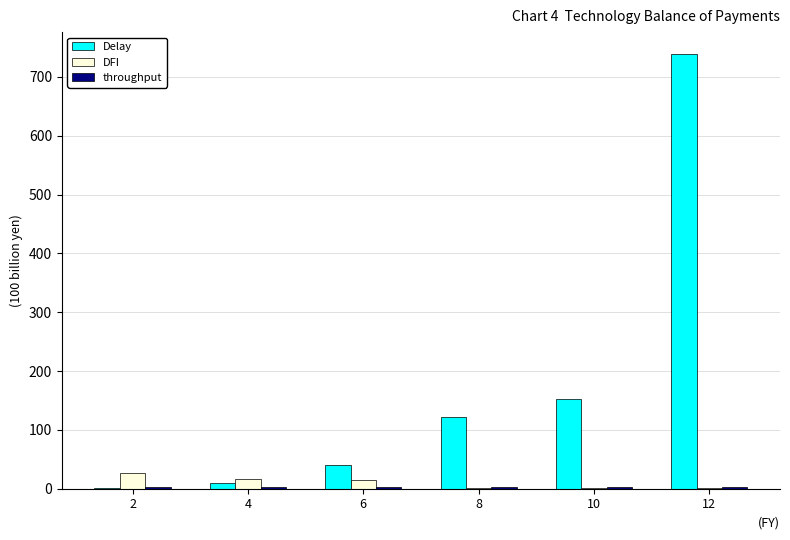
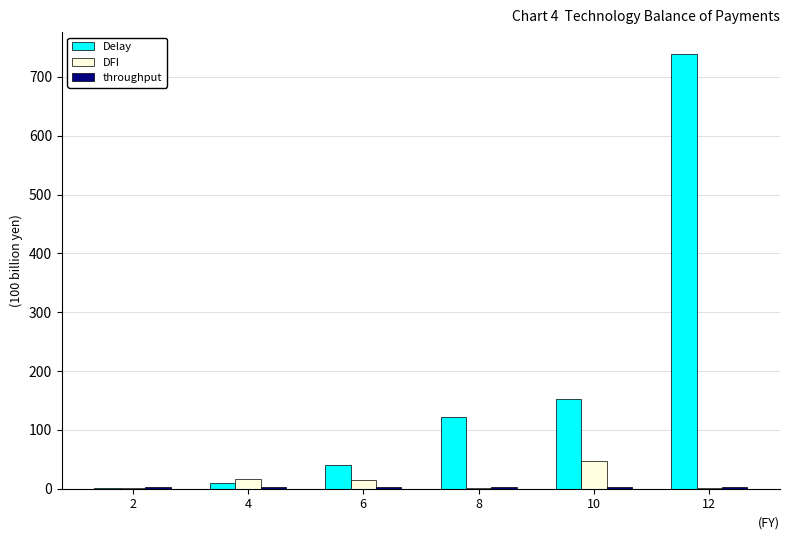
  {
    "Delay": {
      "4": 10,
      "6": 40,
      "8": 120,
      "10": 150,
      "12": 740
    },
    "DFI": {
-     "2": 30,
+     "2": 0,
      "4": 20,
      "6": 20,
-     "10": 0
+     "10": 50
    }
  }
